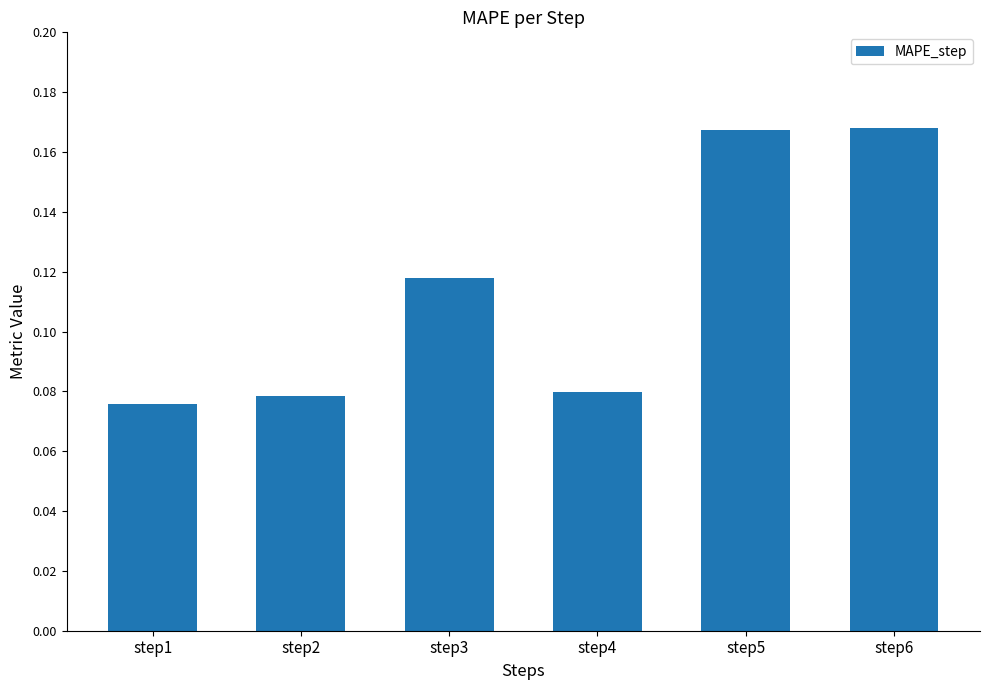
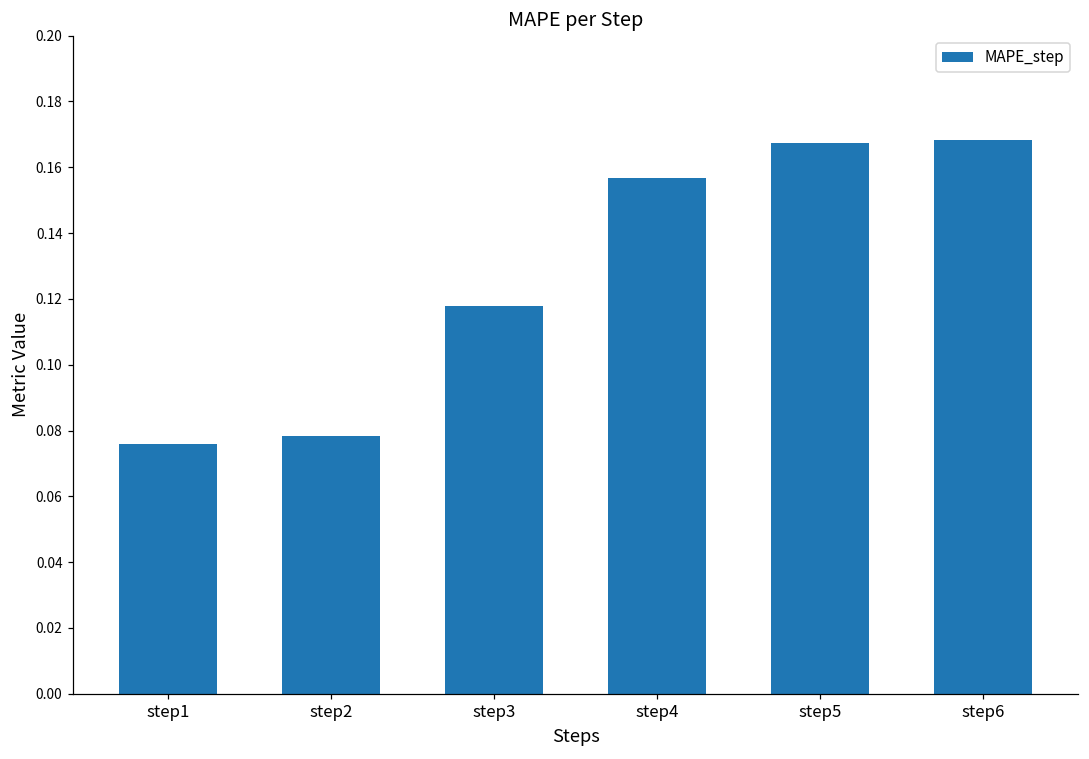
  {
    "step1": 0.076,
    "step2": 0.078,
    "step3": 0.118,
-   "step4": 0.080,
+   "step4": 0.157,
    "step5": 0.167,
    "step6": 0.168
  }
